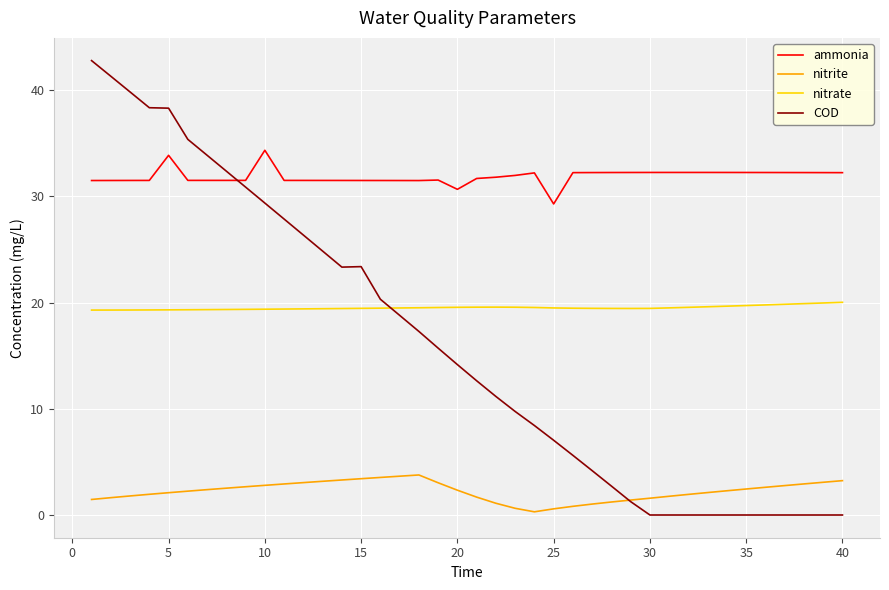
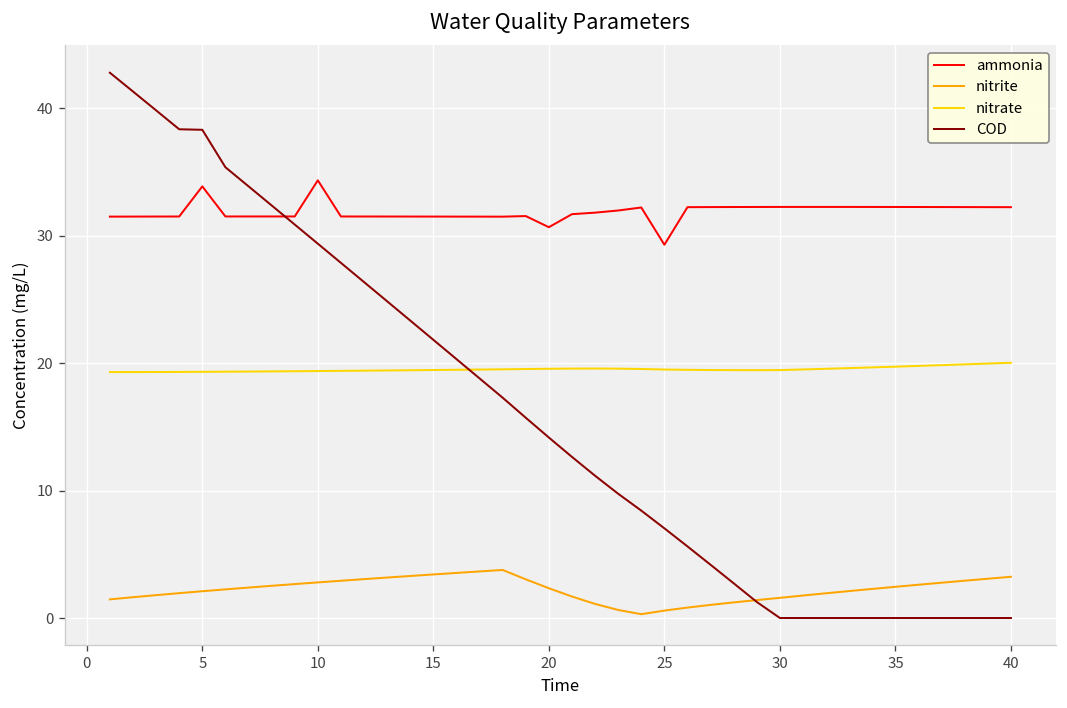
  {
    "ammonia": {
      "5": 33.9,
      "10": 34.3,
      "15": 31.5,
      "20": 30.7,
      "25": 29.3,
      "30": 32.3,
      "35": 32.3,
      "40": 32.2
    },
    "COD": {
      "5": 38.3,
      "10": 29.4,
-     "15": 23.4,
+     "15": 21.8,
      "20": 14.2,
      "25": 7.0,
      "30": 0.0,
      "35": 0.0,
      "40": 0.0
    }
  }
